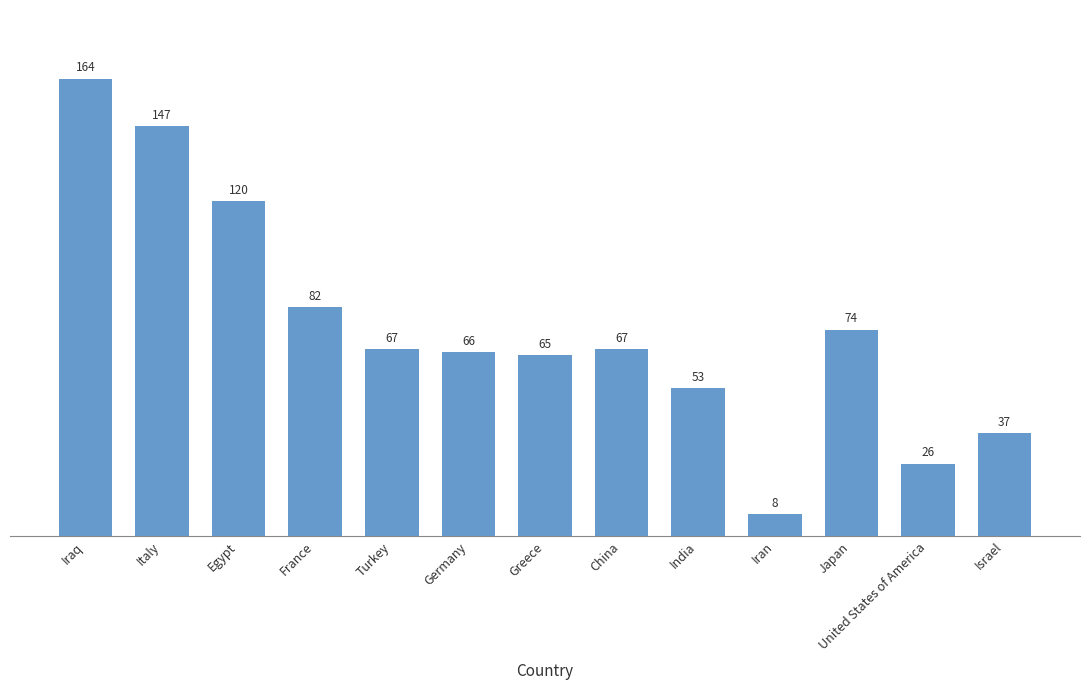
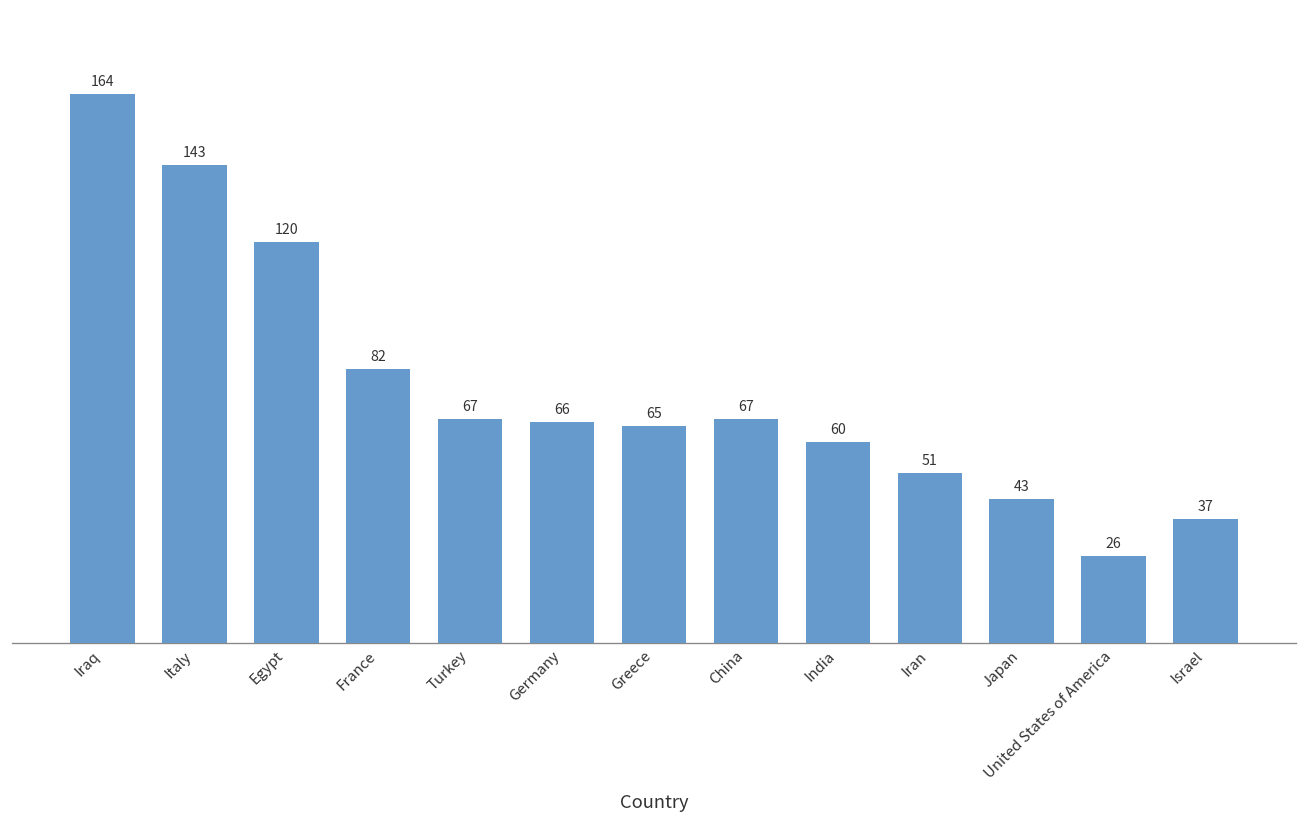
  {
    "Iraq": 164,
-   "Italy": 147,
+   "Italy": 143,
    "Egypt": 120,
    "France": 82,
    "Turkey": 67,
    "Germany": 66,
    "Greece": 65,
    "China": 67,
-   "India": 53,
-   "Iran": 8,
-   "Japan": 74,
+   "India": 60,
+   "Iran": 51,
+   "Japan": 43,
    "United States of America": 26,
    "Israel": 37
  }
